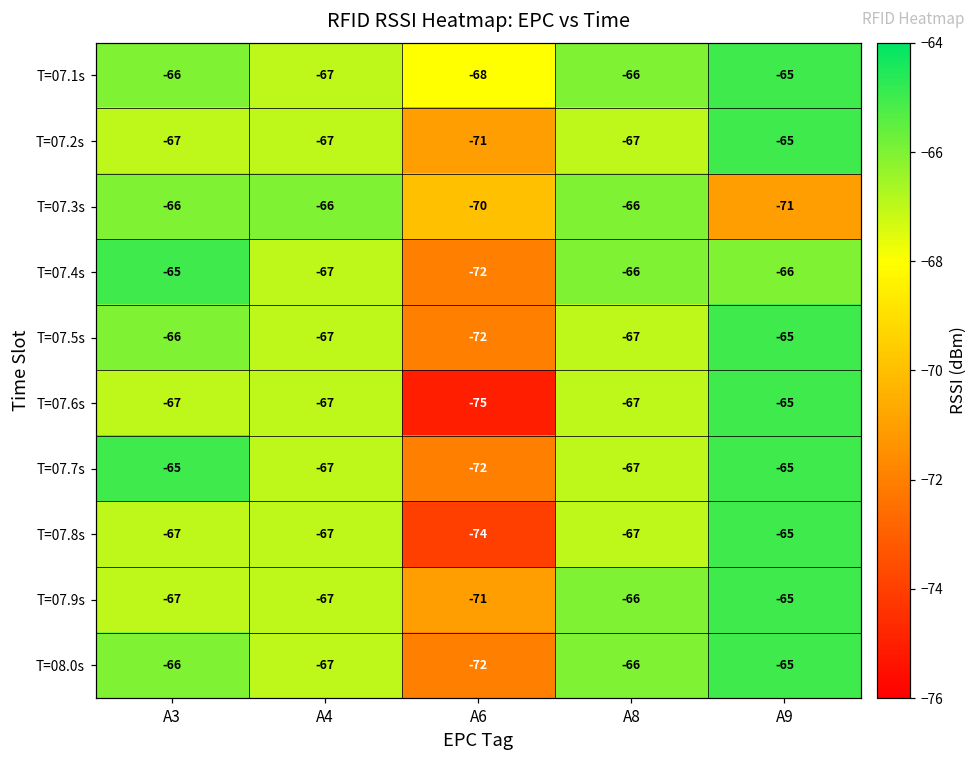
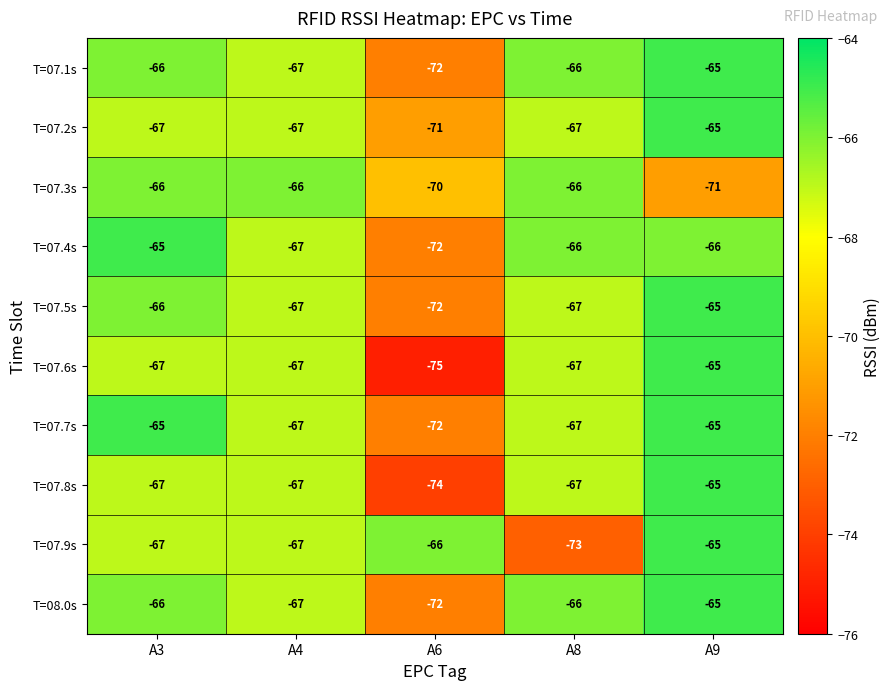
  {
    "T=07.1s": {
      "A3": -66,
      "A4": -67,
-     "A6": -68,
+     "A6": -72,
      "A8": -66,
      "A9": -65
    },
    "T=07.2s": {
      "A3": -67,
      "A4": -67,
      "A6": -71,
      "A8": -67,
      "A9": -65
    },
    "T=07.3s": {
      "A3": -66,
      "A4": -66,
      "A6": -70,
      "A8": -66,
      "A9": -71
    },
    "T=07.4s": {
      "A3": -65,
      "A4": -67,
      "A6": -72,
      "A8": -66,
      "A9": -66
    },
    "T=07.5s": {
      "A3": -66,
      "A4": -67,
      "A6": -72,
      "A8": -67,
      "A9": -65
    },
    "T=07.6s": {
      "A3": -67,
      "A4": -67,
      "A6": -75,
      "A8": -67,
      "A9": -65
    },
    "T=07.7s": {
      "A3": -65,
      "A4": -67,
      "A6": -72,
      "A8": -67,
      "A9": -65
    },
    "T=07.8s": {
      "A3": -67,
      "A4": -67,
      "A6": -74,
      "A8": -67,
      "A9": -65
    },
    "T=07.9s": {
      "A3": -67,
      "A4": -67,
-     "A6": -71,
-     "A8": -66,
+     "A6": -66,
+     "A8": -73,
      "A9": -65
    },
    "T=08.0s": {
      "A3": -66,
      "A4": -67,
      "A6": -72,
      "A8": -66,
      "A9": -65
    }
  }
